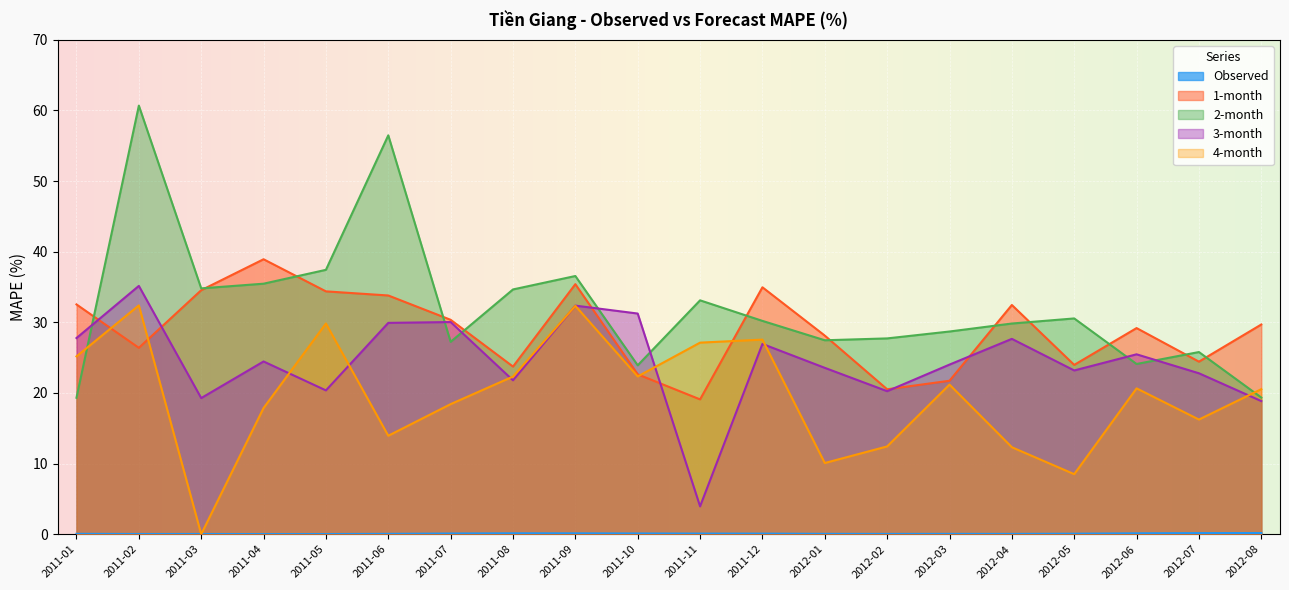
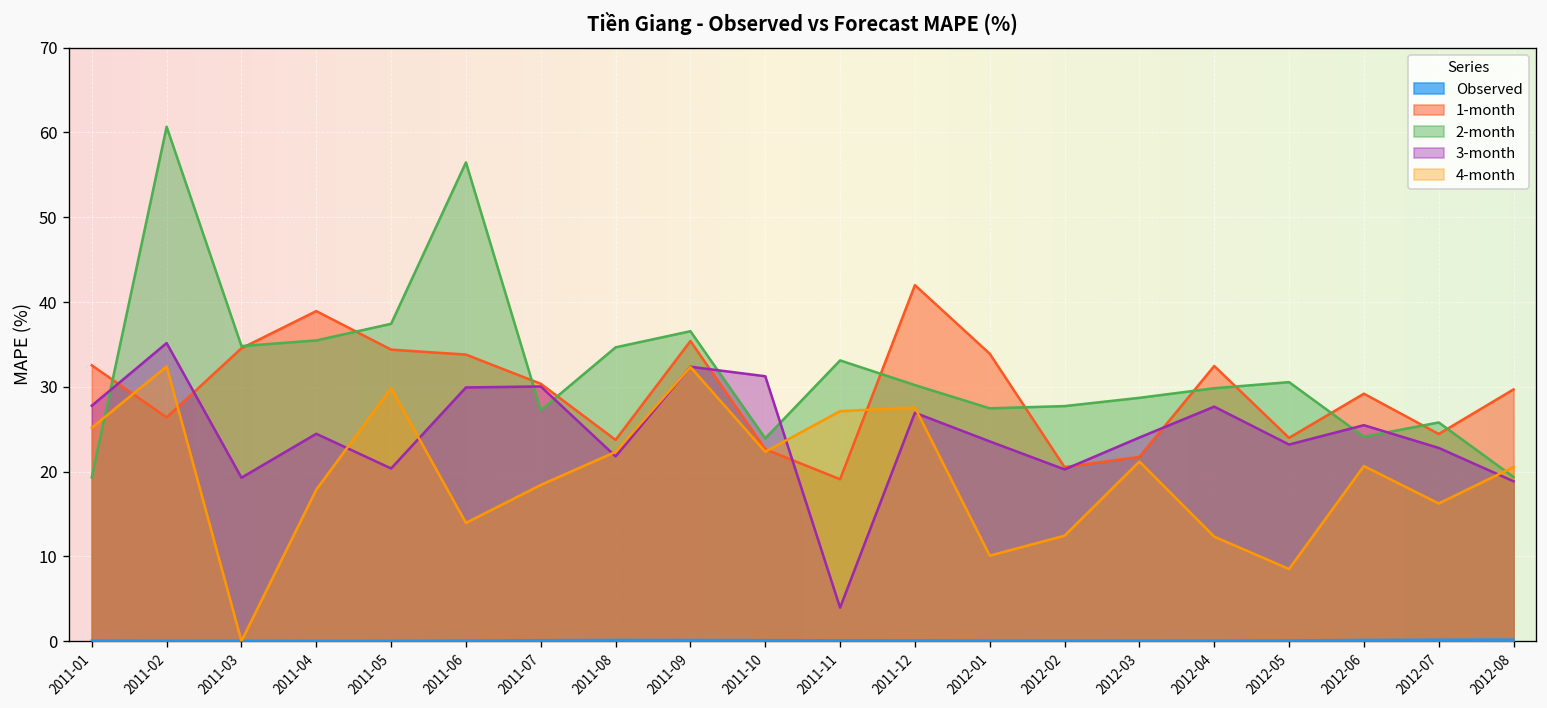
  {
    "Observed": {
      "2011-01": 0,
      "2011-02": 0,
      "2011-04": 0,
      "2011-05": 0,
      "2011-06": 0,
      "2011-07": 0,
      "2011-08": 0,
      "2011-09": 0,
      "2011-10": 0,
      "2011-11": 0,
      "2011-12": 0,
      "2012-01": 0,
      "2012-02": 0,
      "2012-03": 0,
      "2012-04": 0,
      "2012-05": 0,
      "2012-06": 0,
      "2012-07": 0,
      "2012-08": 0
    },
    "1-month": {
      "2011-01": 33,
      "2011-02": 26,
      "2011-04": 39,
      "2011-05": 34,
      "2011-06": 34,
      "2011-08": 24,
      "2011-09": 35,
      "2011-11": 19,
-     "2011-12": 35,
-     "2012-01": 28,
+     "2011-12": 42,
+     "2012-01": 34,
      "2012-03": 22,
      "2012-04": 32,
      "2012-05": 24,
      "2012-06": 29,
      "2012-07": 24,
      "2012-08": 30
    },
    "2-month": {
      "2011-01": 19,
      "2011-02": 61,
      "2011-04": 35,
      "2011-05": 37,
      "2011-06": 56,
      "2011-07": 27,
      "2011-08": 35,
      "2011-09": 37,
      "2011-10": 24,
      "2011-11": 33,
      "2011-12": 30,
      "2012-01": 27,
      "2012-02": 28,
      "2012-03": 29,
      "2012-04": 30,
      "2012-05": 31,
      "2012-06": 24,
      "2012-07": 26,
      "2012-08": 19
    },
    "3-month": {
      "2011-01": 28,
      "2011-02": 35,
      "2011-03": 19,
      "2011-04": 24,
      "2011-05": 20,
      "2011-06": 30,
      "2011-08": 22,
      "2011-10": 31,
      "2011-11": 4,
      "2011-12": 27,
      "2012-01": 24,
      "2012-03": 24,
      "2012-04": 28,
      "2012-05": 23,
      "2012-06": 25,
      "2012-07": 23,
      "2012-08": 19
    },
    "4-month": {
      "2011-01": 25,
      "2011-02": 32,
      "2011-04": 18,
      "2011-05": 30,
      "2011-06": 14,
      "2011-07": 18,
      "2011-08": 22,
      "2011-11": 27,
      "2011-12": 28,
      "2012-01": 10,
      "2012-02": 12,
      "2012-03": 21,
      "2012-04": 12,
      "2012-05": 9,
      "2012-06": 21,
      "2012-07": 16,
      "2012-08": 21
    }
  }
